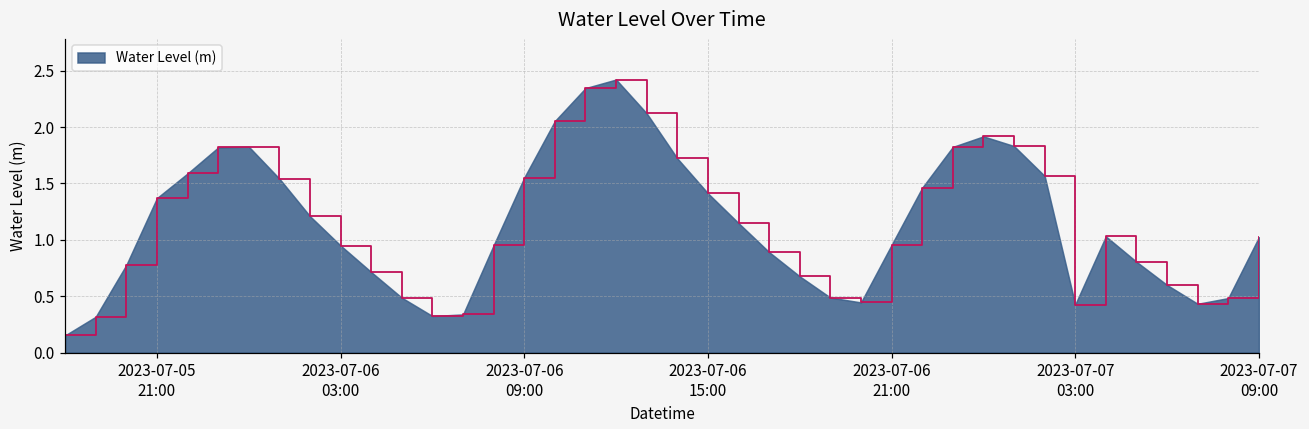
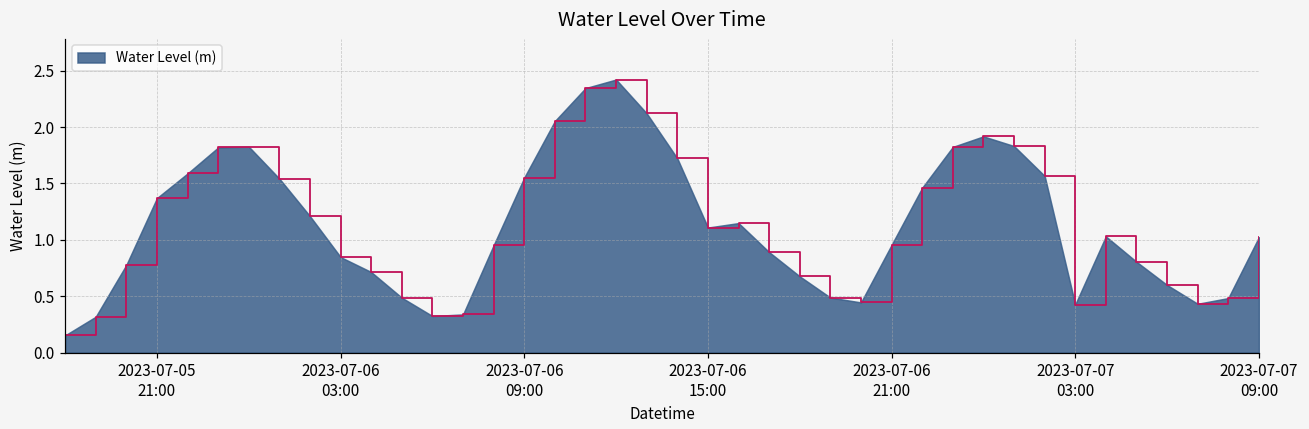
  {
    "2023-07-05 21:00": 1.37,
-   "2023-07-06 03:00": 0.95,
+   "2023-07-06 03:00": 0.85,
    "2023-07-06 09:00": 1.55,
-   "2023-07-06 15:00": 1.41,
+   "2023-07-06 15:00": 1.11,
    "2023-07-06 21:00": 0.95,
    "2023-07-07 03:00": 0.43,
    "2023-07-07 09:00": 1.02
  }
